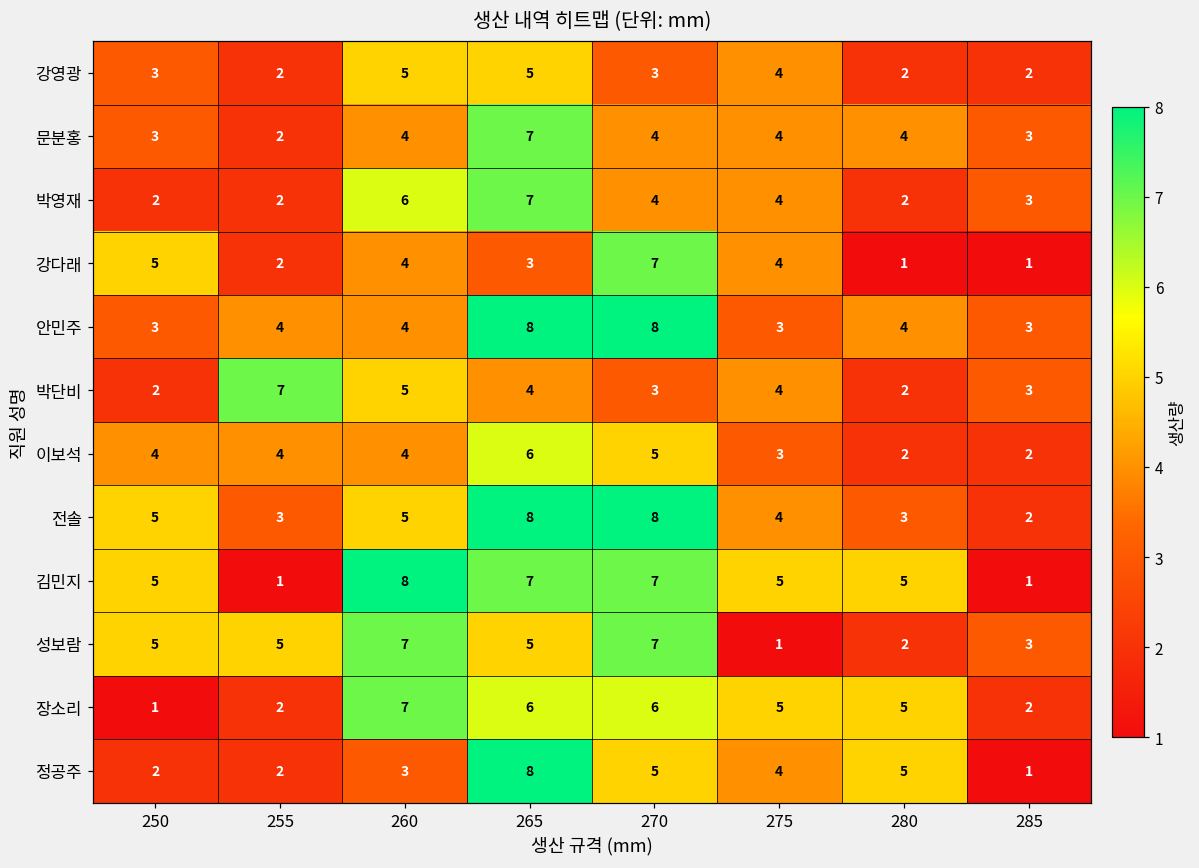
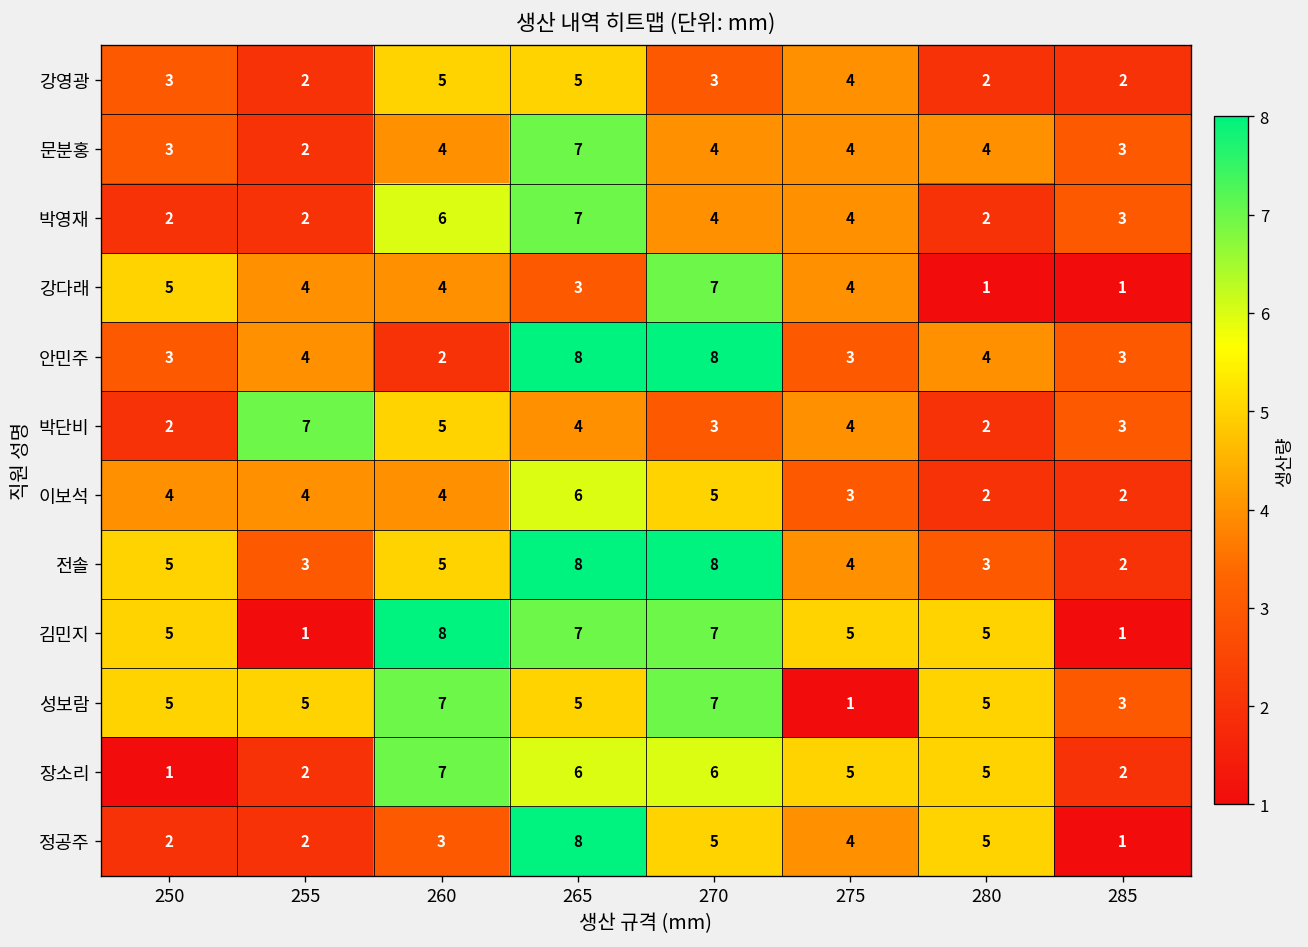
  {
    "강영광": {
      "250": 3,
      "255": 2,
      "260": 5,
      "265": 5,
      "270": 3,
      "275": 4,
      "280": 2,
      "285": 2
    },
    "문분홍": {
      "250": 3,
      "255": 2,
      "260": 4,
      "265": 7,
      "270": 4,
      "275": 4,
      "280": 4,
      "285": 3
    },
    "박영재": {
      "250": 2,
      "255": 2,
      "260": 6,
      "265": 7,
      "270": 4,
      "275": 4,
      "280": 2,
      "285": 3
    },
    "강다래": {
      "250": 5,
-     "255": 2,
+     "255": 4,
      "260": 4,
      "265": 3,
      "270": 7,
      "275": 4,
      "280": 1,
      "285": 1
    },
    "안민주": {
      "250": 3,
      "255": 4,
-     "260": 4,
+     "260": 2,
      "265": 8,
      "270": 8,
      "275": 3,
      "280": 4,
      "285": 3
    },
    "박단비": {
      "250": 2,
      "255": 7,
      "260": 5,
      "265": 4,
      "270": 3,
      "275": 4,
      "280": 2,
      "285": 3
    },
    "이보석": {
      "250": 4,
      "255": 4,
      "260": 4,
      "265": 6,
      "270": 5,
      "275": 3,
      "280": 2,
      "285": 2
    },
    "전솔": {
      "250": 5,
      "255": 3,
      "260": 5,
      "265": 8,
      "270": 8,
      "275": 4,
      "280": 3,
      "285": 2
    },
    "김민지": {
      "250": 5,
      "255": 1,
      "260": 8,
      "265": 7,
      "270": 7,
      "275": 5,
      "280": 5,
      "285": 1
    },
    "성보람": {
      "250": 5,
      "255": 5,
      "260": 7,
      "265": 5,
      "270": 7,
      "275": 1,
-     "280": 2,
+     "280": 5,
      "285": 3
    },
    "장소리": {
      "250": 1,
      "255": 2,
      "260": 7,
      "265": 6,
      "270": 6,
      "275": 5,
      "280": 5,
      "285": 2
    },
    "정공주": {
      "250": 2,
      "255": 2,
      "260": 3,
      "265": 8,
      "270": 5,
      "275": 4,
      "280": 5,
      "285": 1
    }
  }
